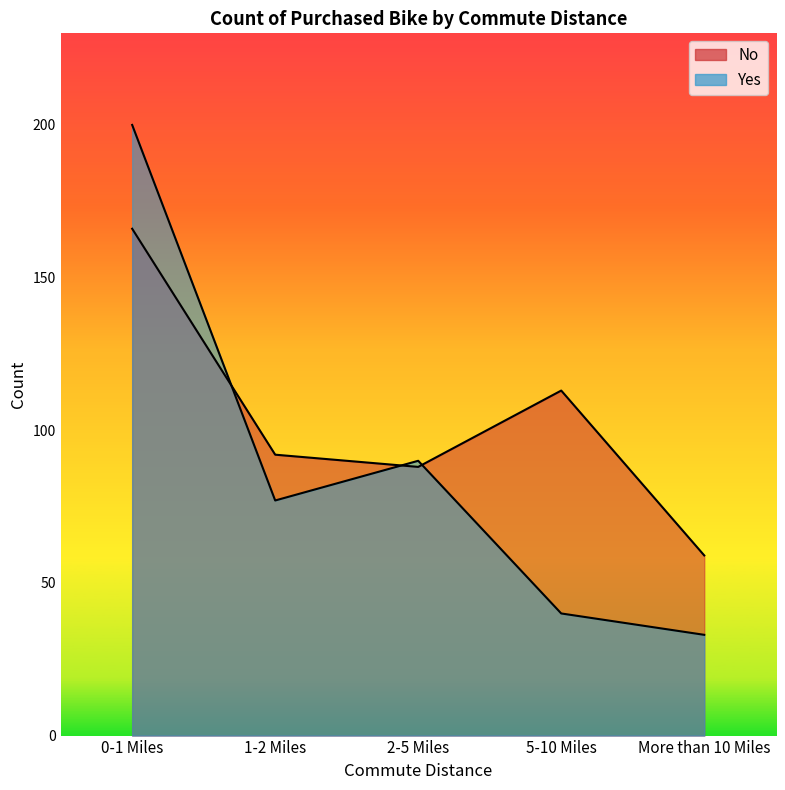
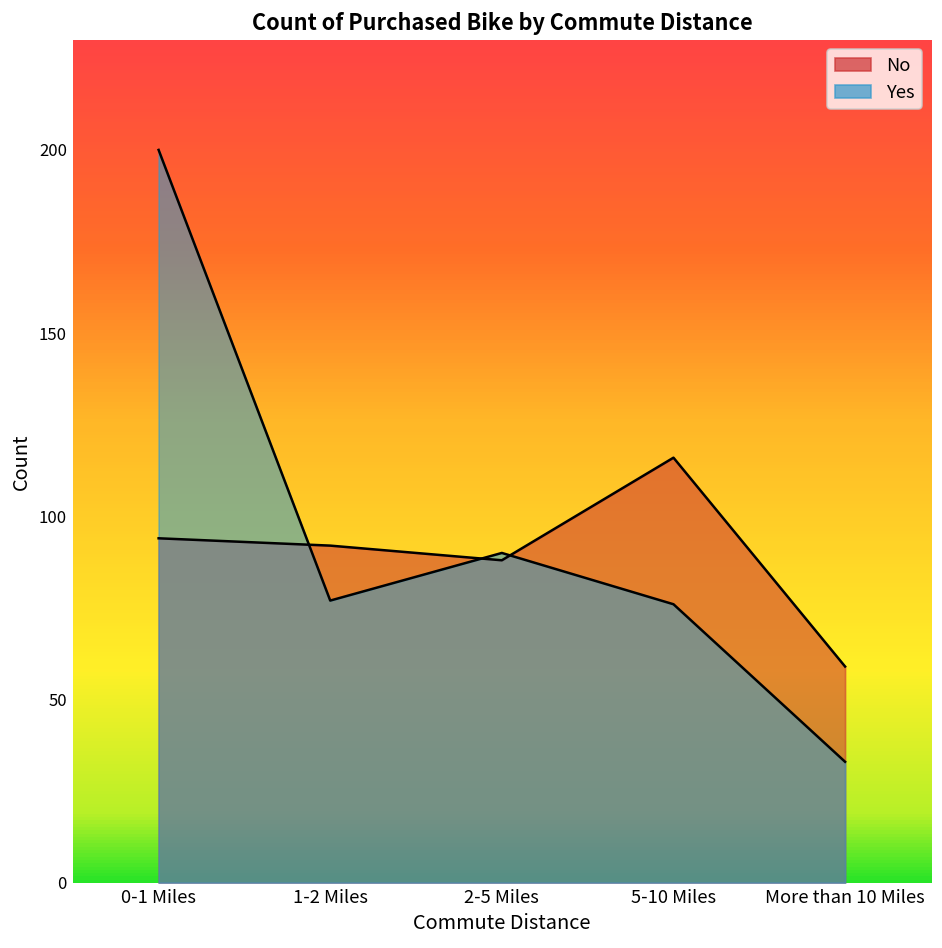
  {
    "No": {
-     "0-1 Miles": 166,
+     "0-1 Miles": 94,
      "1-2 Miles": 92,
      "2-5 Miles": 88,
-     "5-10 Miles": 113,
+     "5-10 Miles": 116,
      "More than 10 Miles": 59
    },
    "Yes": {
      "0-1 Miles": 200,
      "1-2 Miles": 77,
      "2-5 Miles": 90,
-     "5-10 Miles": 40,
+     "5-10 Miles": 76,
      "More than 10 Miles": 33
    }
  }
